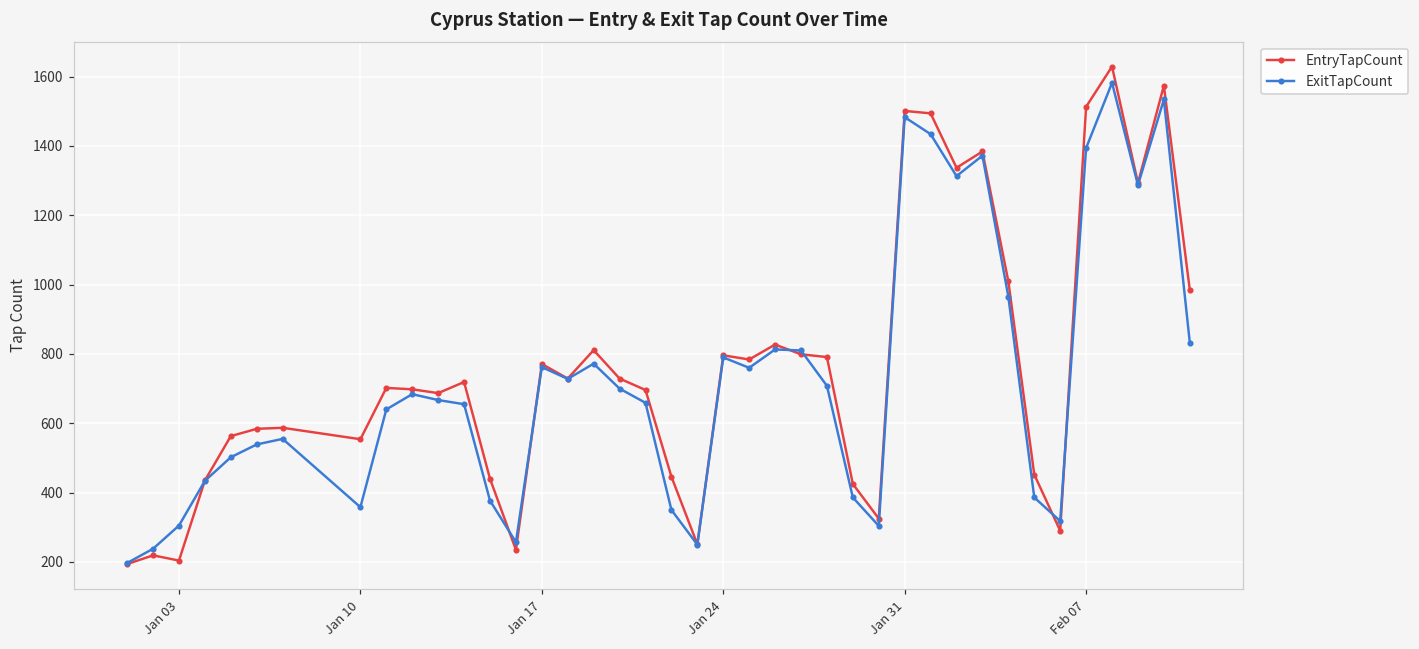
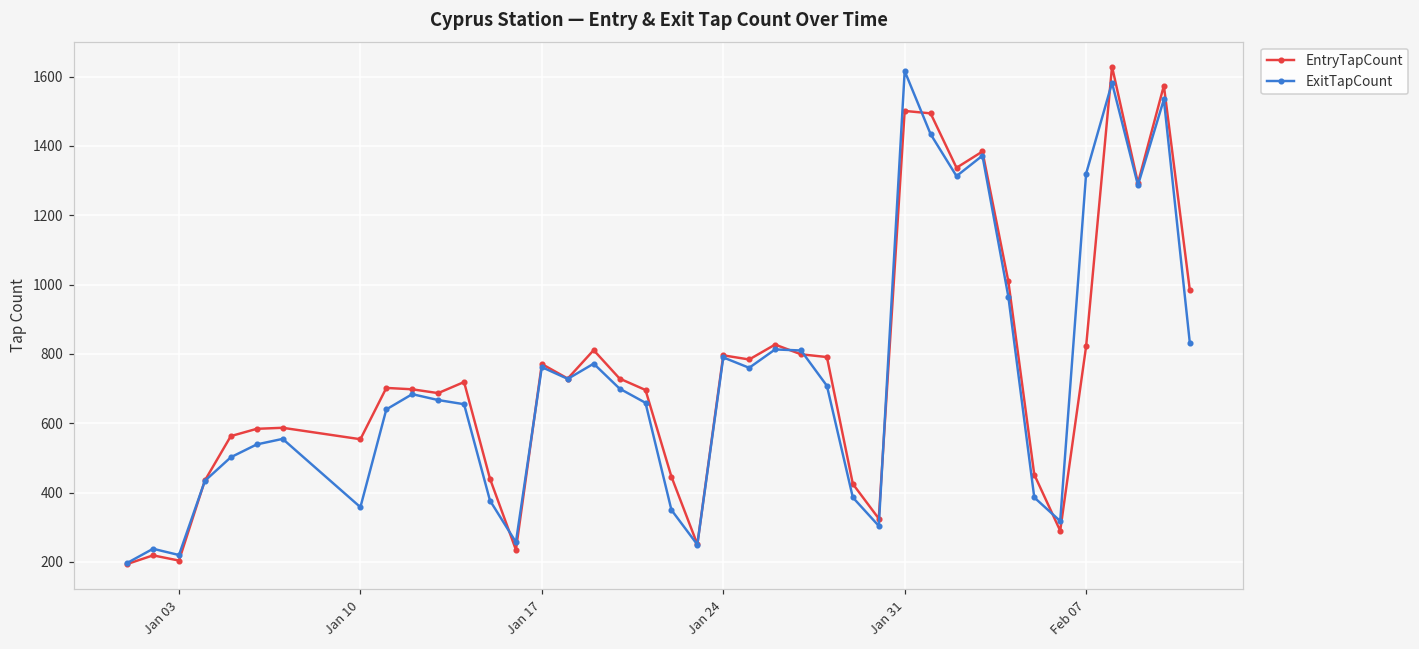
  {
    "EntryTapCount": {
      "Jan 03": 200,
      "Jan 10": 550,
      "Jan 17": 770,
      "Jan 31": 1500,
-     "Feb 07": 1510
+     "Feb 07": 820
    },
    "ExitTapCount": {
-     "Jan 03": 310,
+     "Jan 03": 220,
      "Jan 10": 360,
      "Jan 17": 760,
-     "Jan 31": 1480,
-     "Feb 07": 1390
+     "Jan 31": 1620,
+     "Feb 07": 1320
    }
  }
